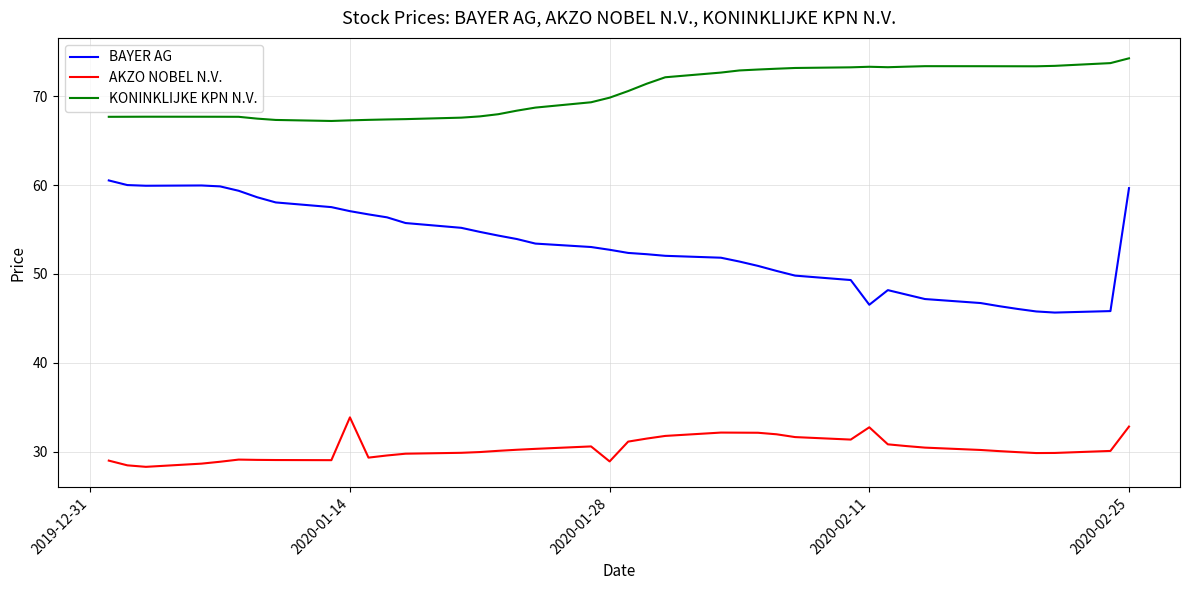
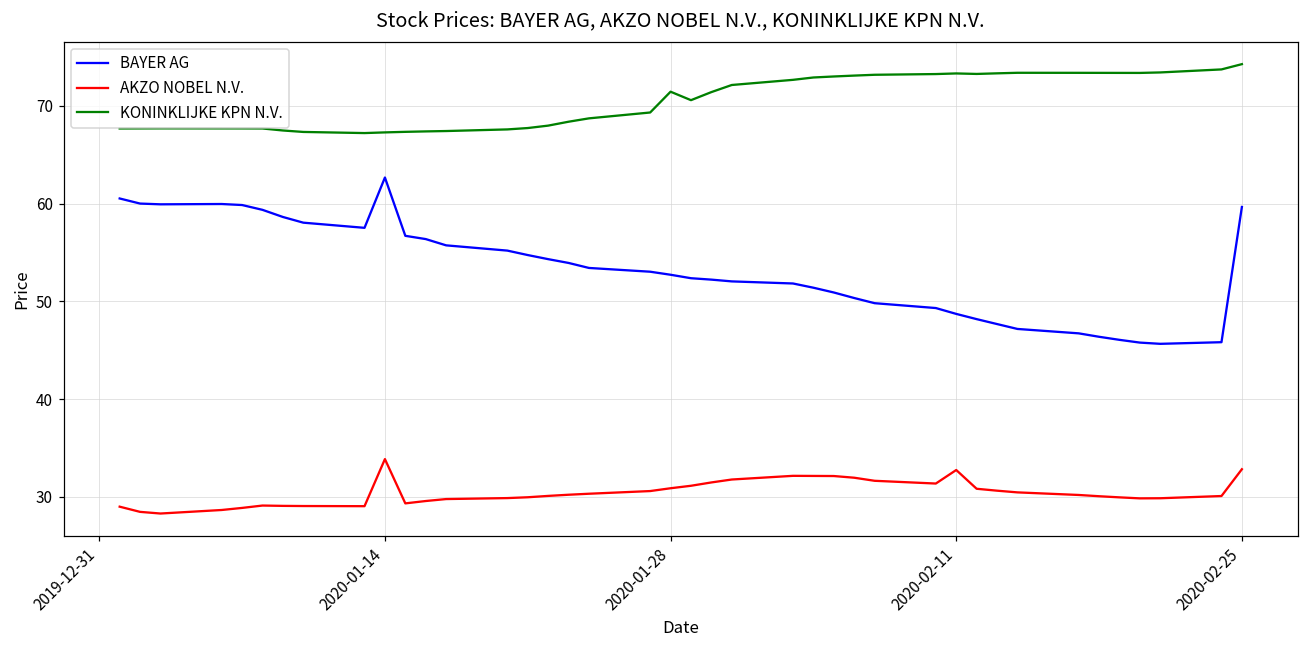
  {
    "BAYER AG": {
-     "2020-01-14": 57,
+     "2020-01-14": 63,
      "2020-01-28": 53,
-     "2020-02-11": 47,
+     "2020-02-11": 49,
      "2020-02-25": 60
    },
    "AKZO NOBEL N.V.": {
      "2020-01-14": 34,
-     "2020-01-28": 29,
+     "2020-01-28": 31,
      "2020-02-11": 33,
      "2020-02-25": 33
    },
    "KONINKLIJKE KPN N.V.": {
      "2020-01-14": 67,
-     "2020-01-28": 70,
+     "2020-01-28": 71,
      "2020-02-11": 73,
      "2020-02-25": 74
    }
  }
